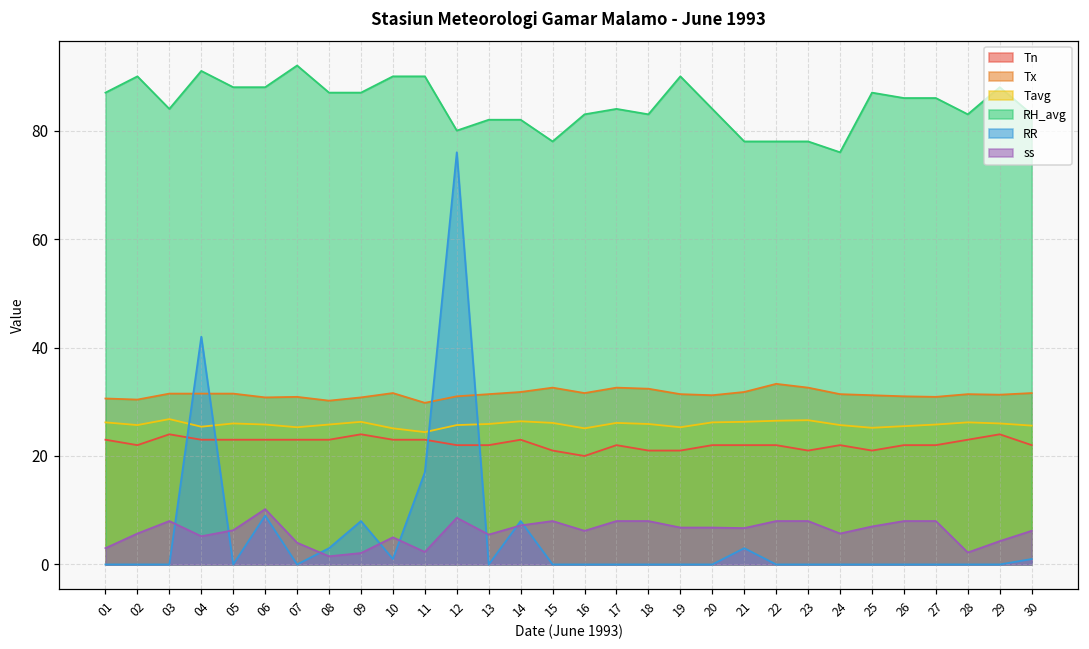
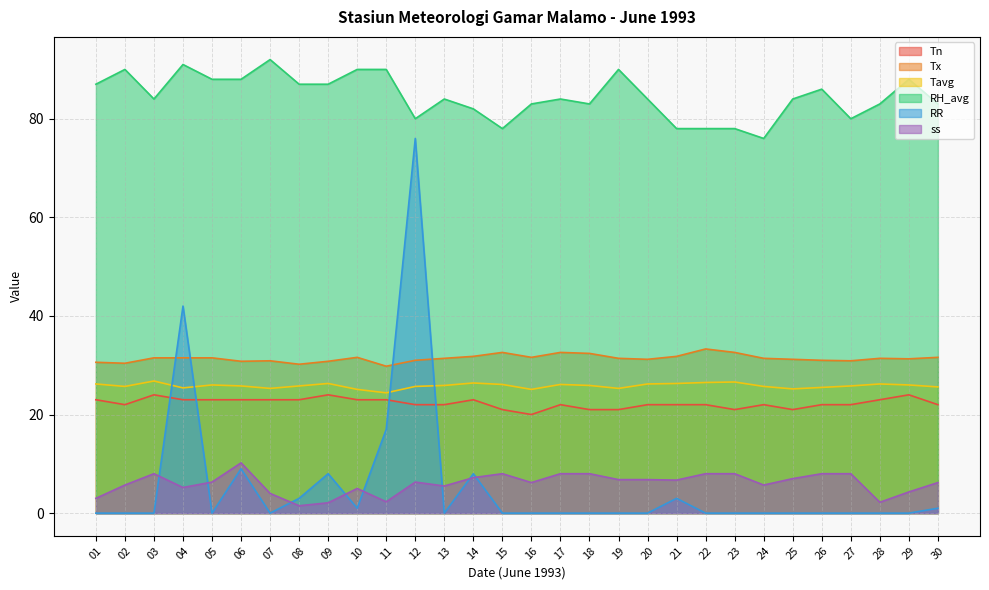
  {
    "RH_avg": {
      "01": 87,
      "02": 90,
      "03": 84,
      "04": 91,
      "05": 88,
      "06": 88,
      "07": 92,
      "08": 87,
      "09": 87,
      "10": 90,
      "11": 90,
      "12": 80,
-     "13": 82,
+     "13": 84,
      "14": 82,
      "15": 78,
      "16": 83,
      "17": 84,
      "18": 83,
      "19": 90,
      "20": 84,
      "21": 78,
      "22": 78,
      "23": 78,
      "24": 76,
-     "25": 87,
+     "25": 84,
      "26": 86,
-     "27": 86,
+     "27": 80,
      "28": 83
    },
    "RR": {
      "01": 0,
      "02": 0,
      "03": 0,
      "04": 42,
      "05": 0,
      "06": 9,
      "07": 0,
      "08": 3,
      "09": 8,
      "10": 1,
      "11": 17,
      "12": 76,
      "13": 0,
      "14": 8,
      "15": 0,
      "16": 0,
      "17": 0,
      "18": 0,
      "19": 0,
      "20": 0,
      "21": 3,
      "22": 0,
      "23": 0,
      "24": 0,
      "25": 0,
      "26": 0,
      "27": 0,
      "28": 0,
      "29": 0,
      "30": 1
    },
    "ss": {
      "01": 3,
      "02": 6,
      "03": 8,
      "04": 5,
      "05": 6,
      "06": 10,
      "07": 4,
      "08": 2,
      "09": 2,
      "10": 5,
      "11": 2,
-     "12": 9,
+     "12": 6,
      "13": 6,
      "14": 7,
      "15": 8,
      "16": 6,
      "17": 8,
      "18": 8,
      "19": 7,
      "20": 7,
      "21": 7,
      "22": 8,
      "23": 8,
      "24": 6,
      "25": 7,
      "26": 8,
      "27": 8,
      "28": 2,
      "29": 4,
      "30": 6
    }
  }
